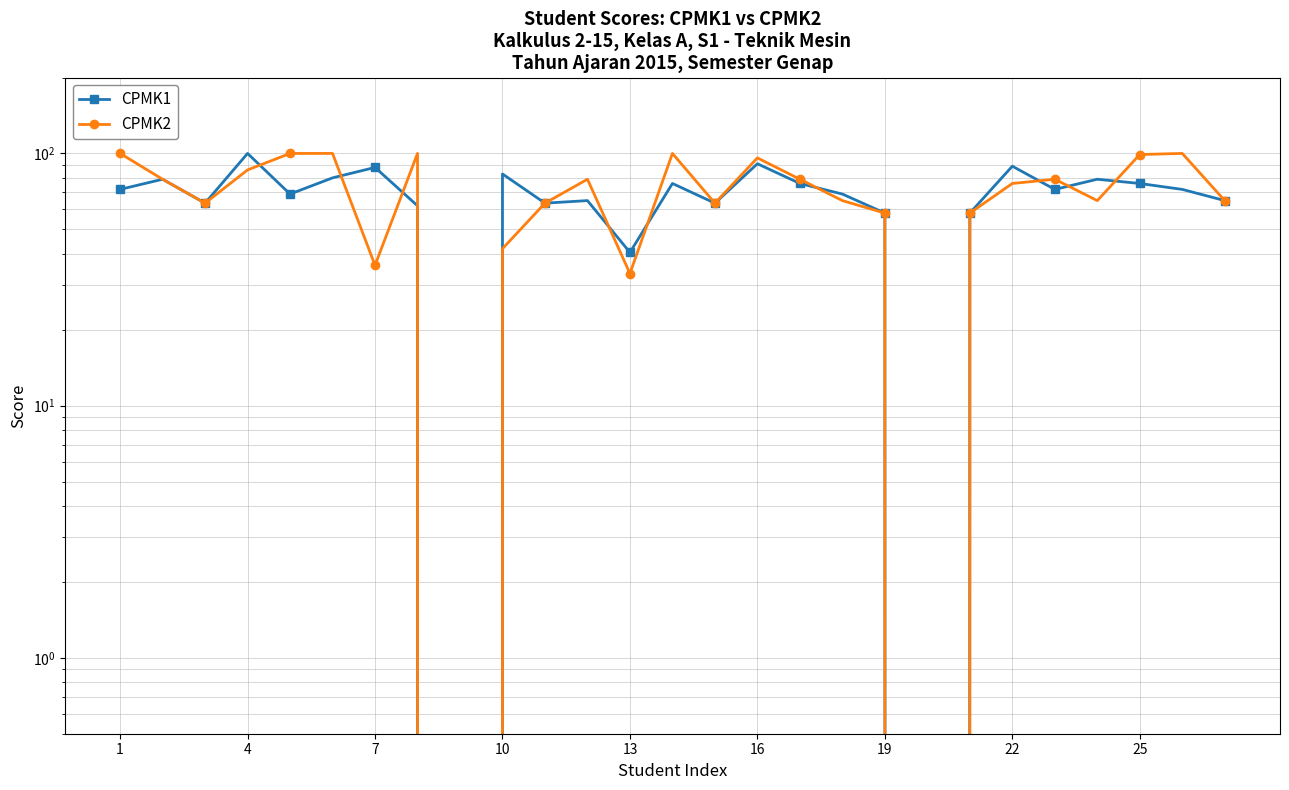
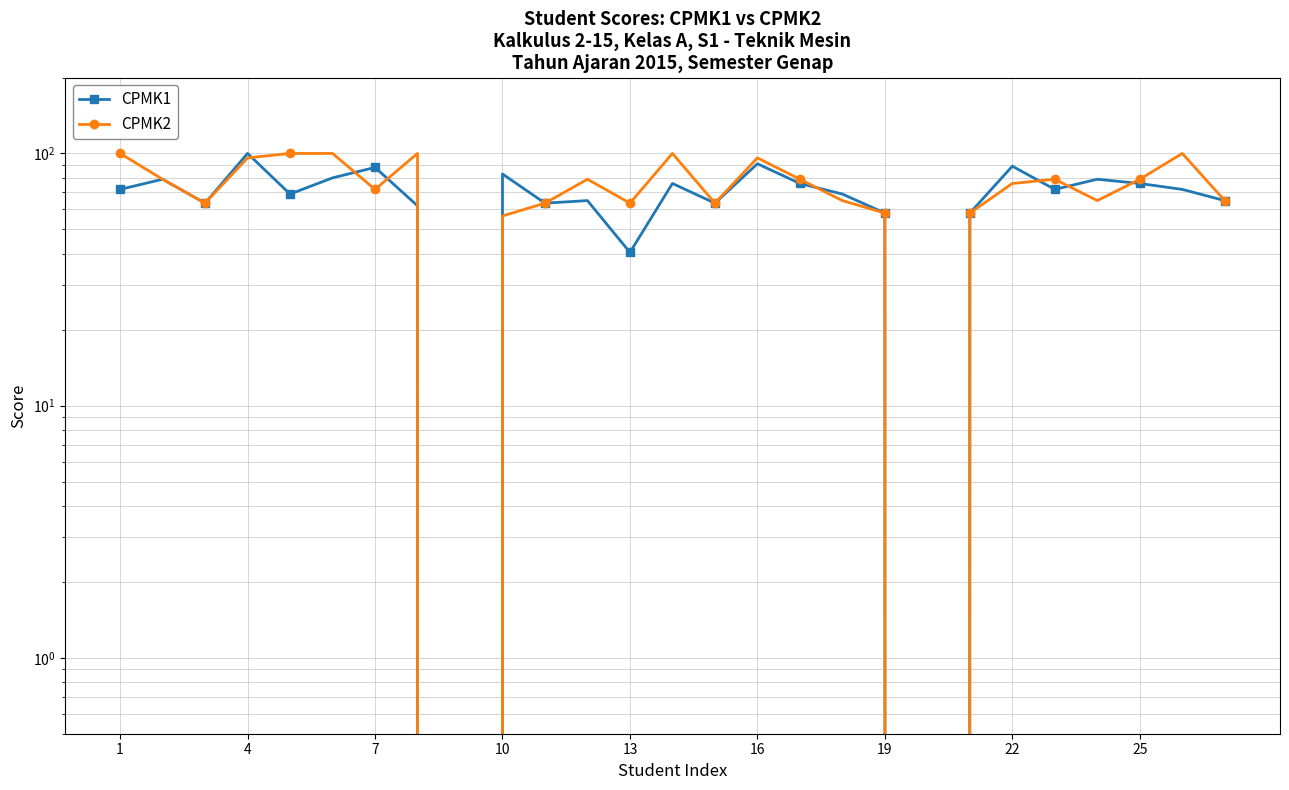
  {
    "CPMK1": {
      "1": 72,
      "4": 100,
      "7": 88,
      "10": 83,
      "13": 41,
      "16": 91,
      "22": 89,
      "25": 76
    },
    "CPMK2": {
      "1": 100,
-     "4": 86,
-     "7": 36,
-     "10": 42,
-     "13": 33,
+     "4": 96,
+     "7": 72,
+     "10": 57,
+     "13": 64,
      "16": 96,
      "22": 76,
-     "25": 99
+     "25": 79
    }
  }
